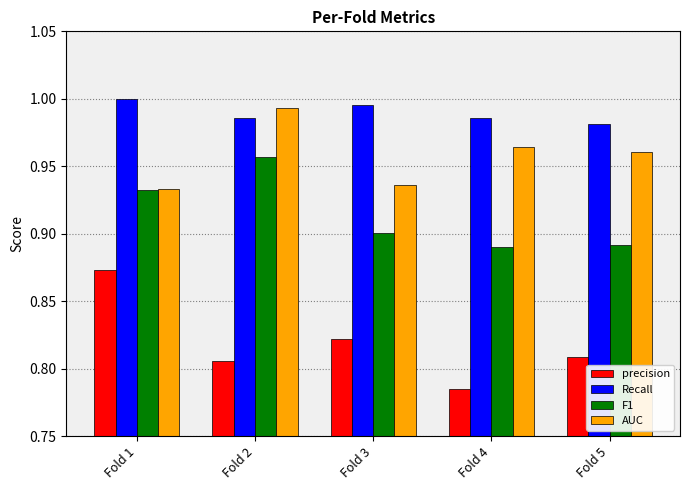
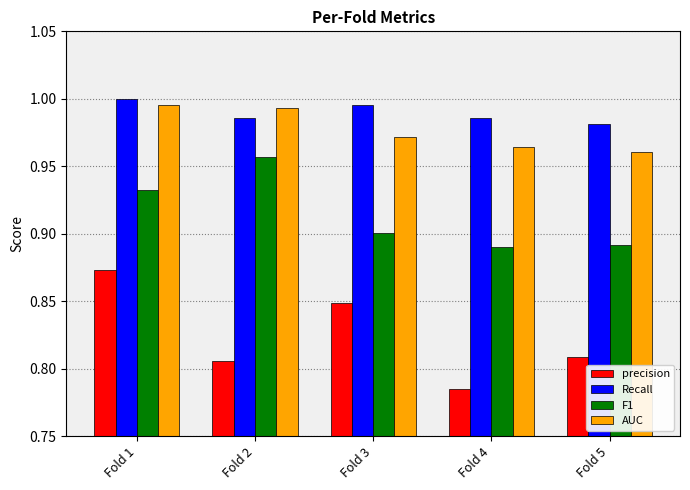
  {
    "precision": {
      "Fold 1": 0.873,
      "Fold 2": 0.806,
-     "Fold 3": 0.822,
+     "Fold 3": 0.849,
      "Fold 4": 0.785,
      "Fold 5": 0.809
    },
    "Recall": {
      "Fold 1": 1.000,
      "Fold 2": 0.986,
      "Fold 3": 0.995,
      "Fold 4": 0.986,
      "Fold 5": 0.981
    },
    "F1": {
      "Fold 1": 0.932,
      "Fold 2": 0.957,
      "Fold 3": 0.900,
      "Fold 4": 0.890,
      "Fold 5": 0.891
    },
    "AUC": {
-     "Fold 1": 0.933,
+     "Fold 1": 0.995,
      "Fold 2": 0.993,
-     "Fold 3": 0.936,
+     "Fold 3": 0.972,
      "Fold 4": 0.964,
      "Fold 5": 0.961
    }
  }
